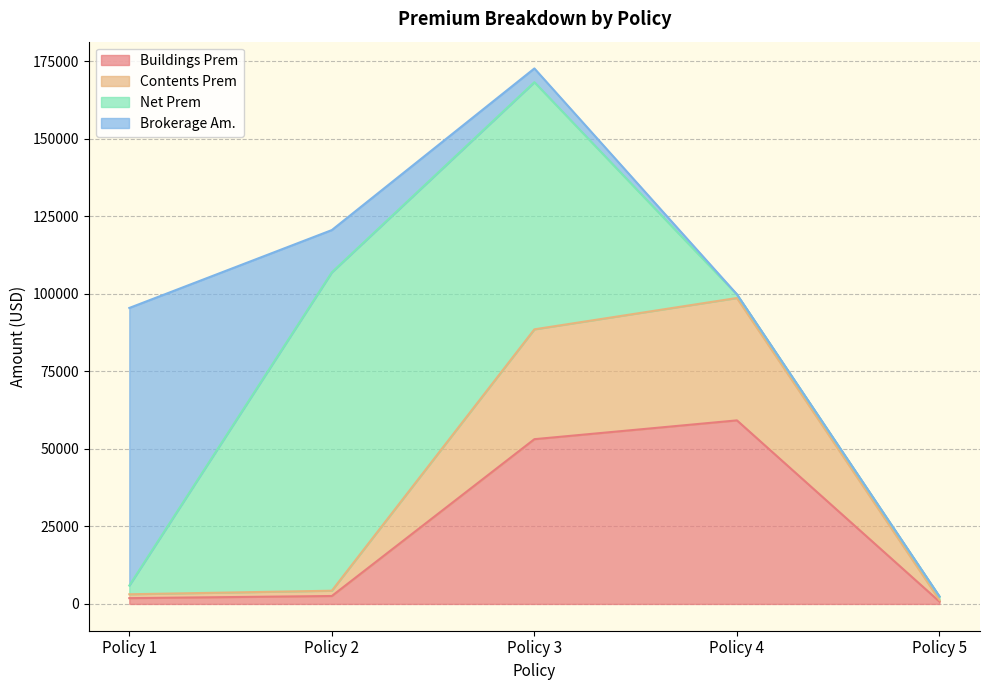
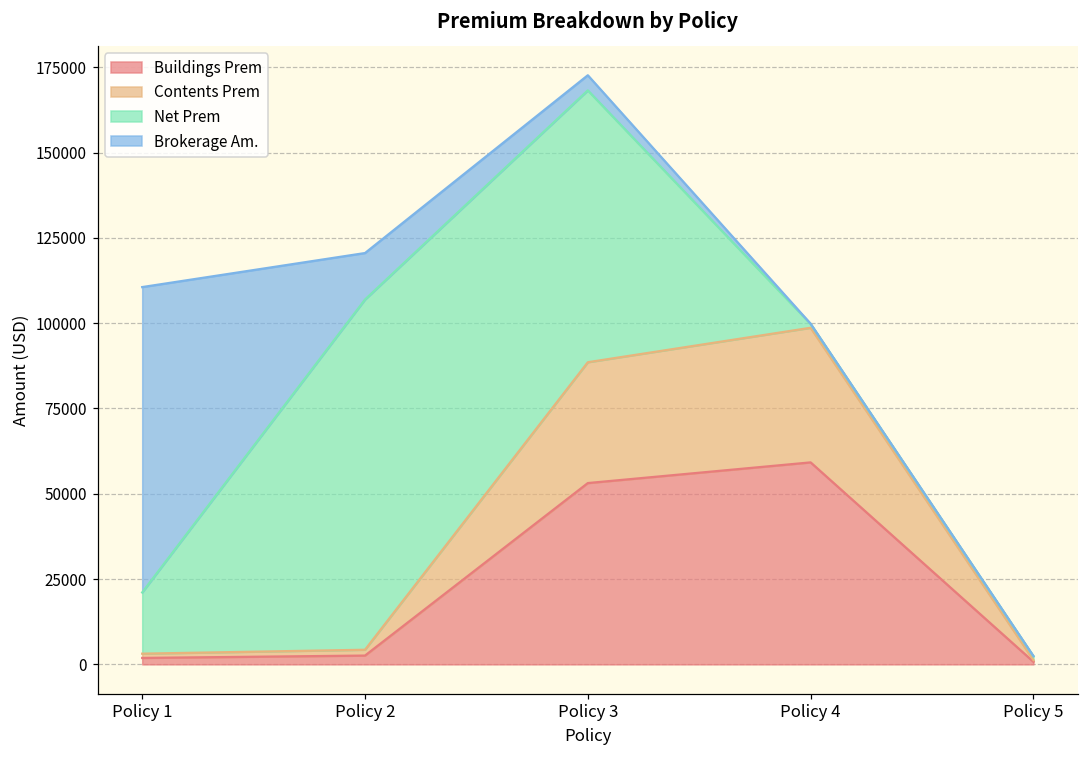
  {
    "Net Prem": {
-     "Policy 1": 3000,
+     "Policy 1": 18000,
      "Policy 2": 103000,
      "Policy 3": 80000
    },
    "Brokerage Am.": {
      "Policy 1": 90000,
      "Policy 2": 14000,
      "Policy 3": 4000
    }
  }
